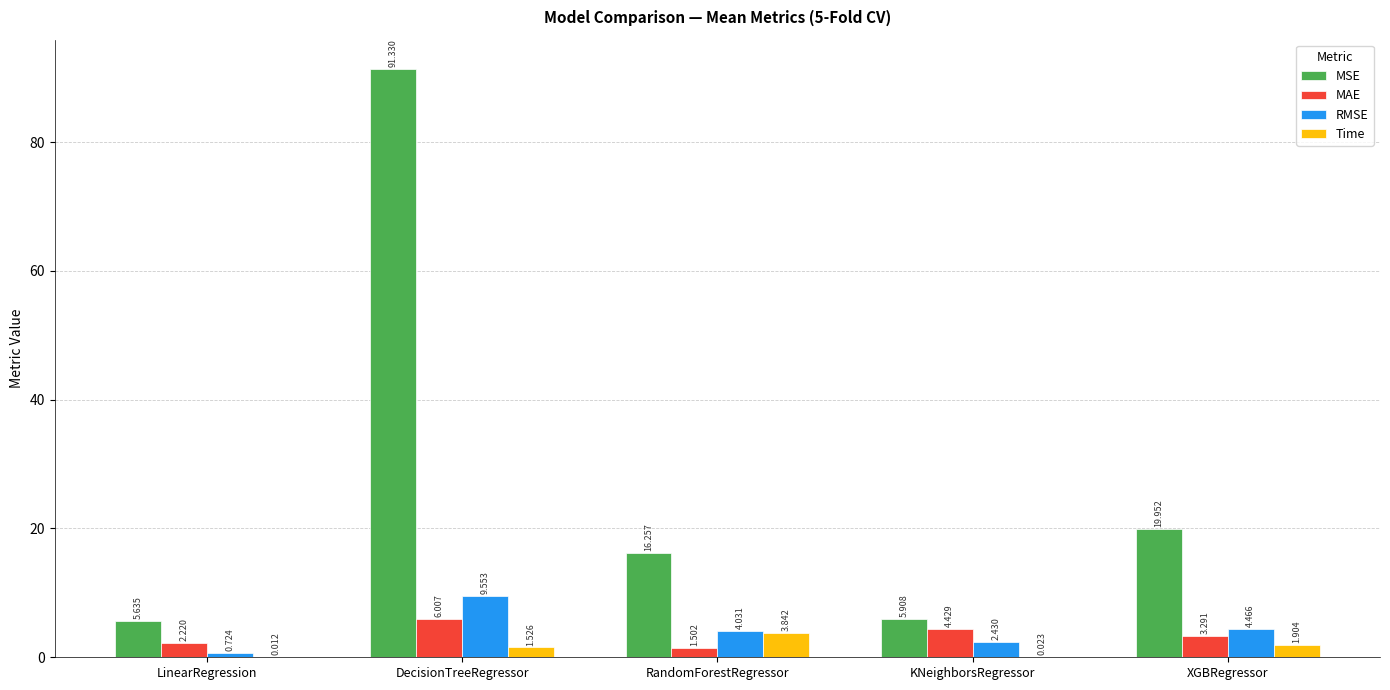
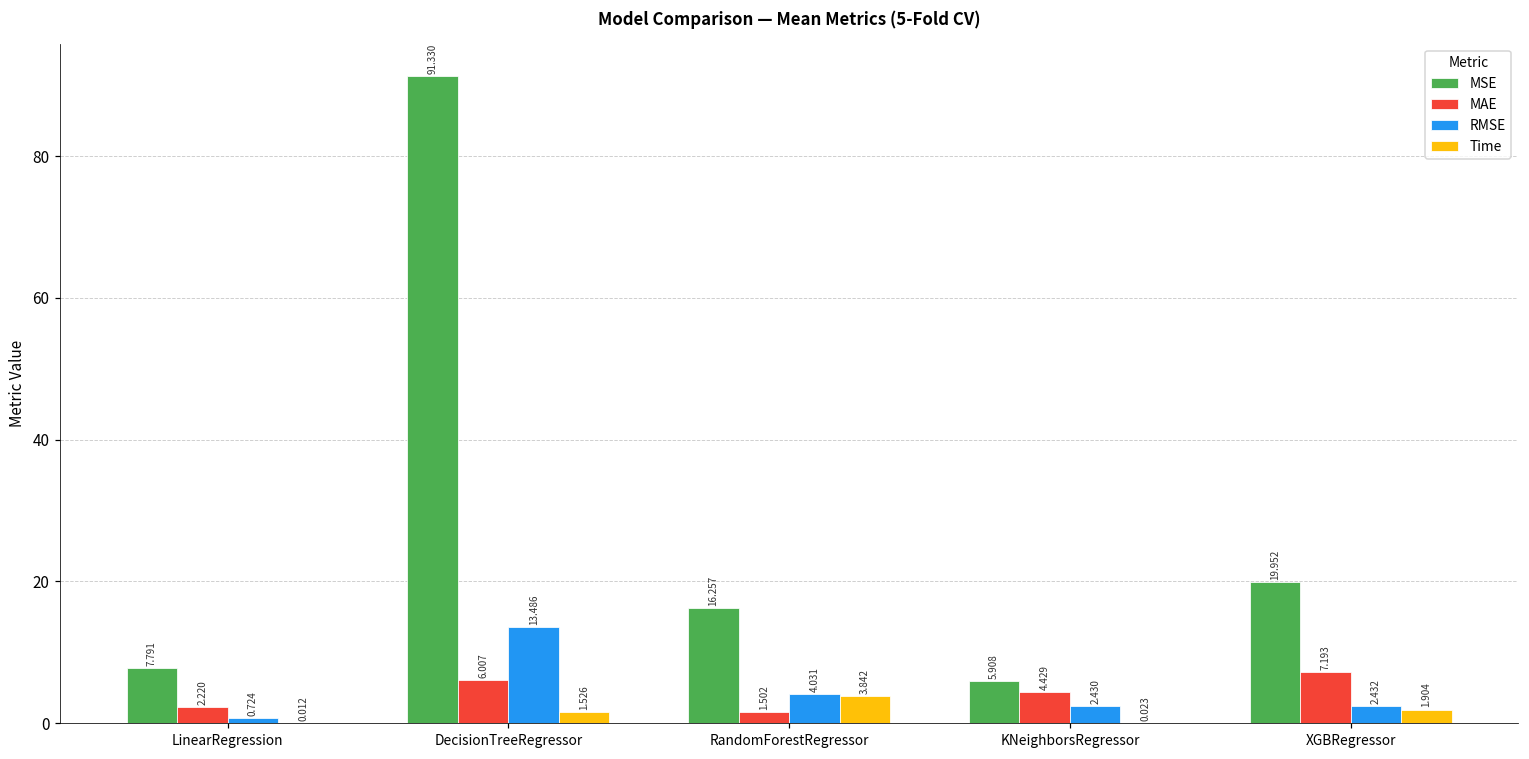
  {
    "MSE": {
-     "LinearRegression": 5.635,
+     "LinearRegression": 7.791,
      "DecisionTreeRegressor": 91.330,
      "RandomForestRegressor": 16.257,
      "KNeighborsRegressor": 5.908,
      "XGBRegressor": 19.952
    },
    "MAE": {
      "LinearRegression": 2.220,
      "DecisionTreeRegressor": 6.007,
      "RandomForestRegressor": 1.502,
      "KNeighborsRegressor": 4.429,
-     "XGBRegressor": 3.291
+     "XGBRegressor": 7.193
    },
    "RMSE": {
      "LinearRegression": 0.724,
-     "DecisionTreeRegressor": 9.553,
+     "DecisionTreeRegressor": 13.486,
      "RandomForestRegressor": 4.031,
      "KNeighborsRegressor": 2.430,
-     "XGBRegressor": 4.466
+     "XGBRegressor": 2.432
    },
    "Time": {
      "LinearRegression": 0.012,
      "DecisionTreeRegressor": 1.526,
      "RandomForestRegressor": 3.842,
      "KNeighborsRegressor": 0.023,
      "XGBRegressor": 1.904
    }
  }
